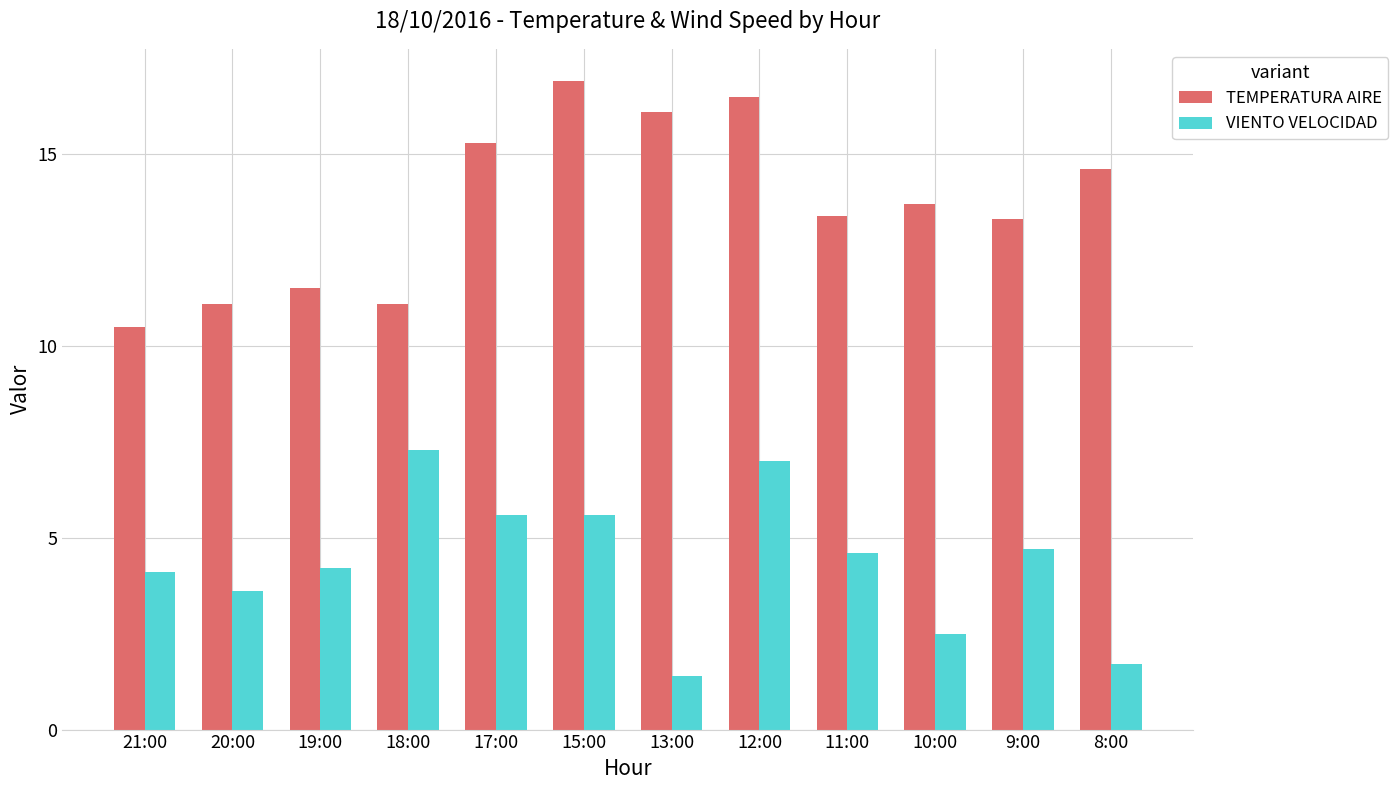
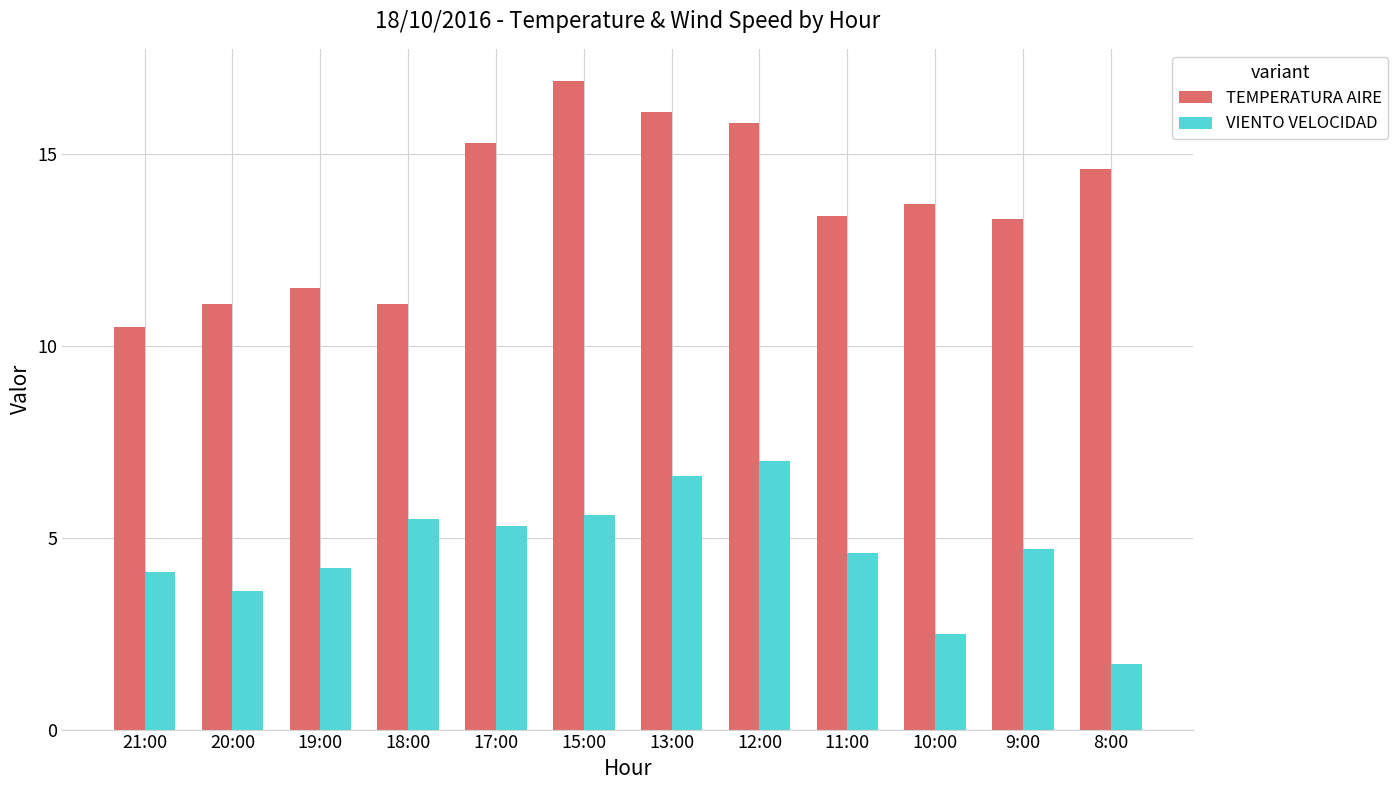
  {
    "TEMPERATURA AIRE": {
      "21:00": 10.5,
      "20:00": 11.1,
      "19:00": 11.5,
      "18:00": 11.1,
      "17:00": 15.3,
      "15:00": 16.9,
      "13:00": 16.1,
-     "12:00": 16.5,
+     "12:00": 15.8,
      "11:00": 13.4,
      "10:00": 13.7,
      "9:00": 13.3,
      "8:00": 14.6
    },
    "VIENTO VELOCIDAD": {
      "21:00": 4.1,
      "20:00": 3.6,
      "19:00": 4.2,
-     "18:00": 7.3,
-     "17:00": 5.6,
+     "18:00": 5.5,
+     "17:00": 5.3,
      "15:00": 5.6,
-     "13:00": 1.4,
+     "13:00": 6.6,
      "12:00": 7.0,
      "11:00": 4.6,
      "10:00": 2.5,
      "9:00": 4.7,
      "8:00": 1.7
    }
  }
